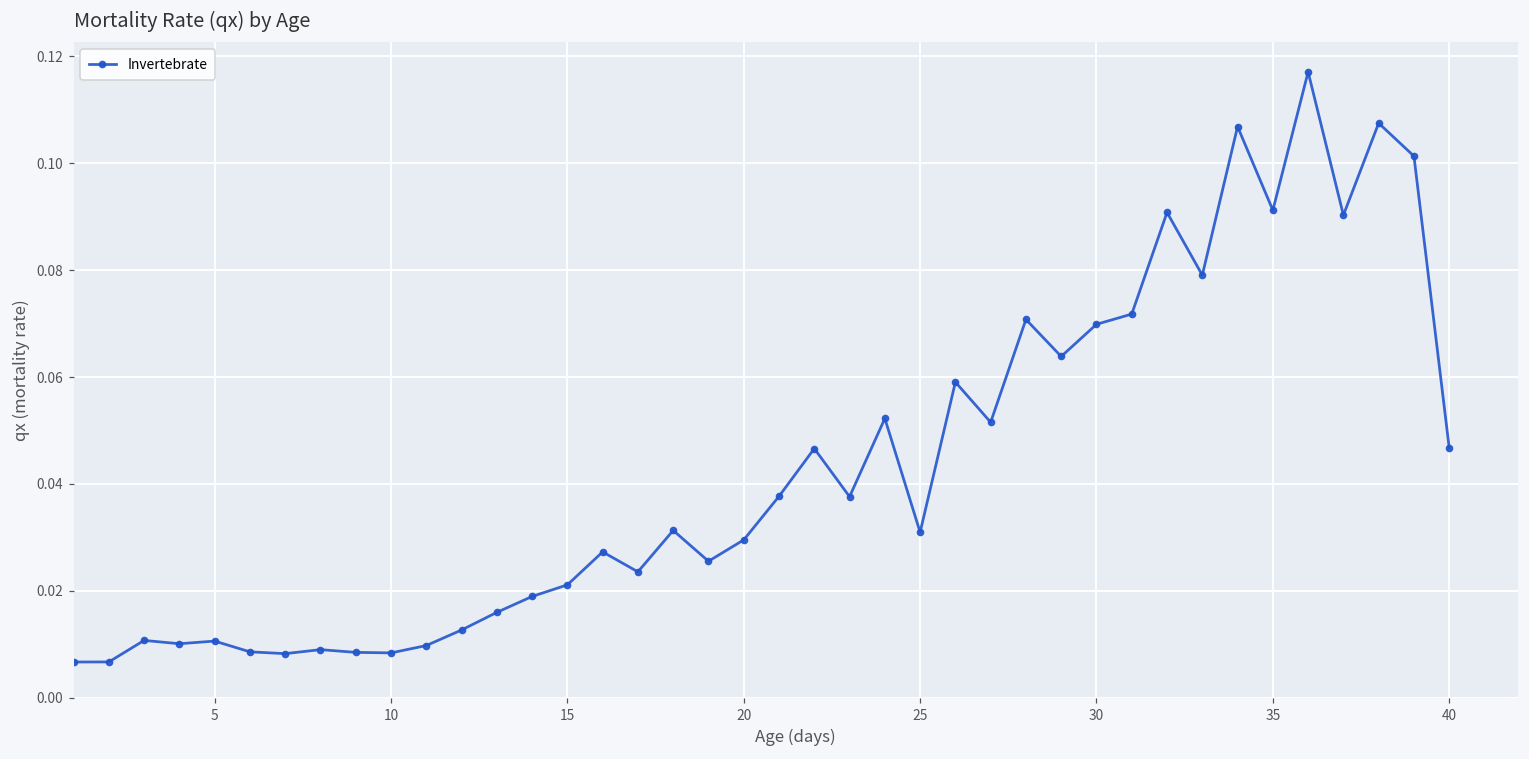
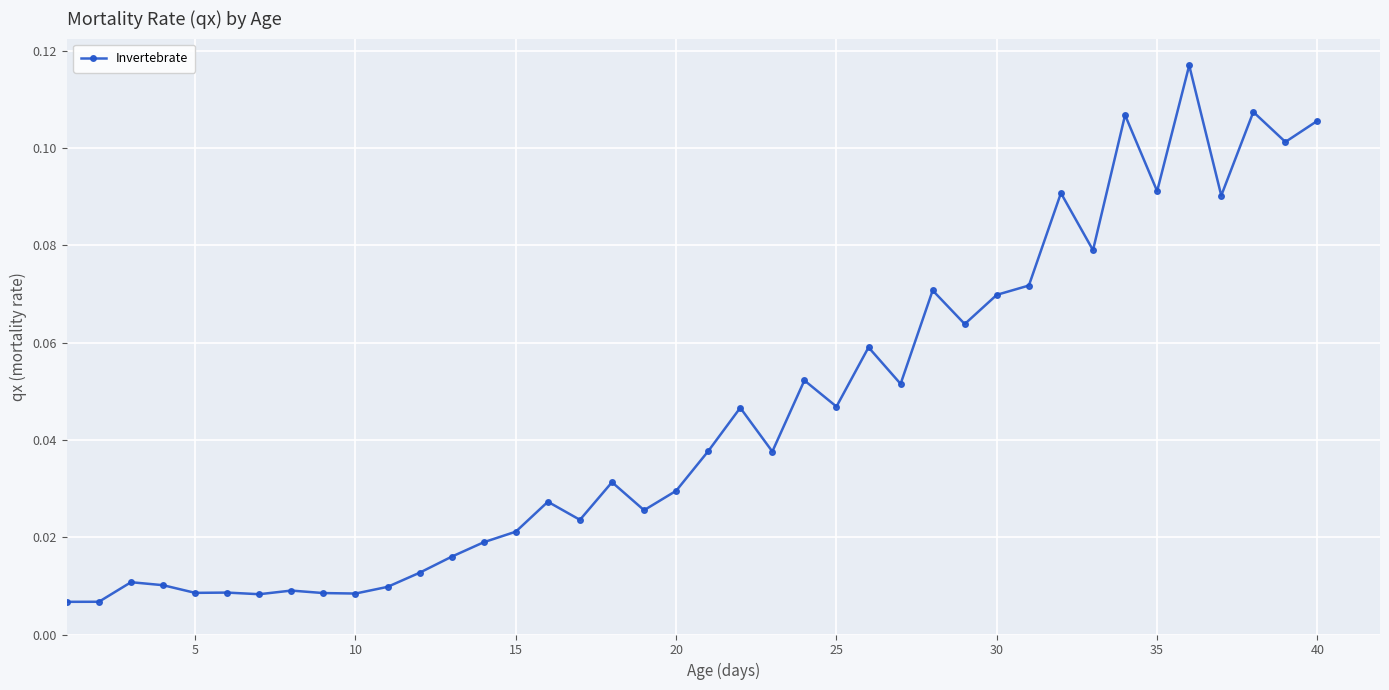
  {
-   "5": 0.011,
+   "5": 0.009,
    "10": 0.008,
    "15": 0.021,
    "20": 0.030,
-   "25": 0.031,
+   "25": 0.047,
    "30": 0.070,
    "35": 0.091,
-   "40": 0.047
+   "40": 0.106
  }
